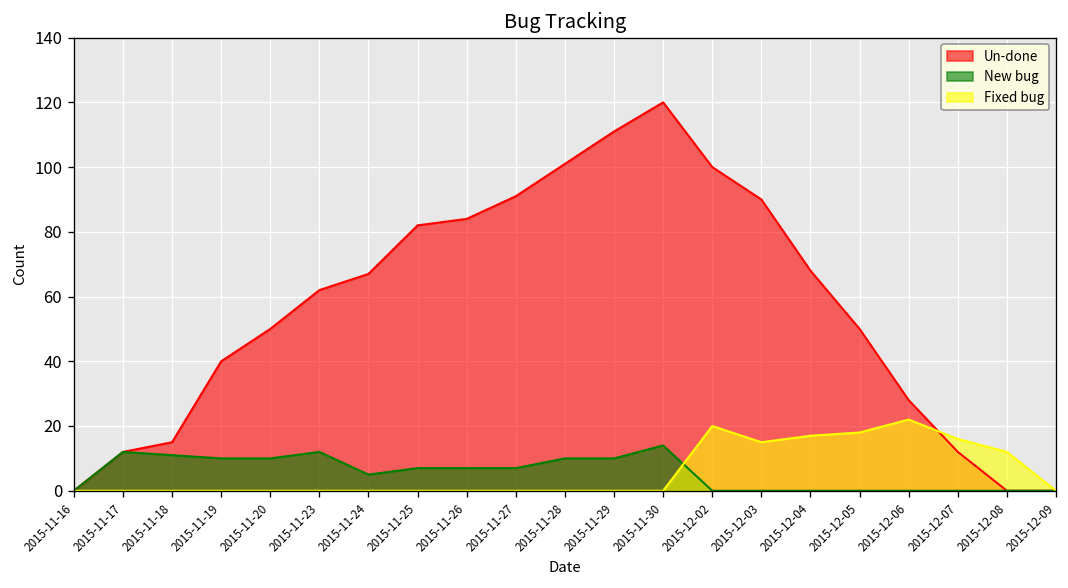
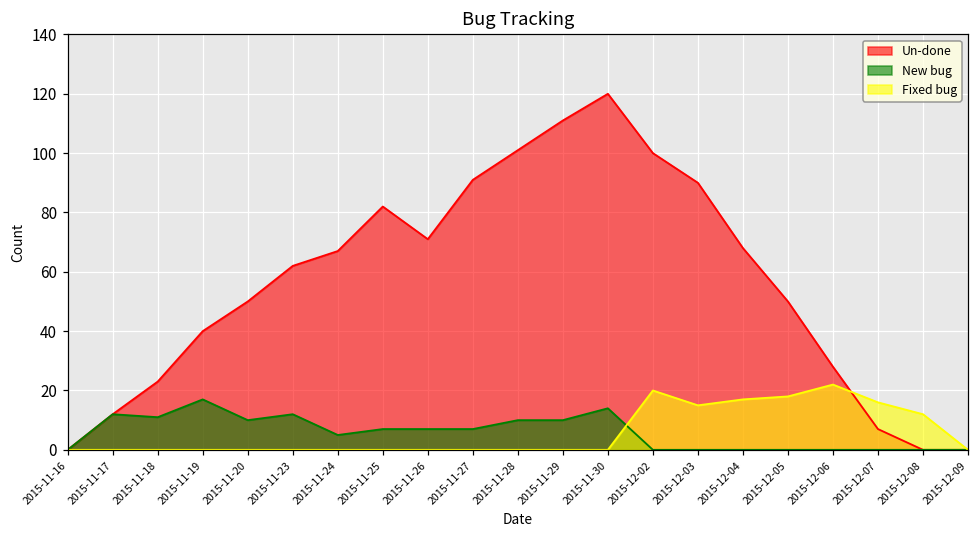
  {
    "Un-done": {
-     "2015-11-18": 15,
+     "2015-11-18": 23,
      "2015-11-19": 40,
      "2015-11-20": 50,
      "2015-11-23": 62,
      "2015-11-24": 67,
      "2015-11-25": 82,
-     "2015-11-26": 84,
+     "2015-11-26": 71,
      "2015-11-27": 91,
      "2015-11-28": 101,
      "2015-11-29": 111,
      "2015-11-30": 120,
      "2015-12-02": 100,
      "2015-12-03": 90,
      "2015-12-04": 68,
      "2015-12-05": 50,
      "2015-12-06": 28,
-     "2015-12-07": 12
+     "2015-12-07": 7
    },
    "New bug": {
      "2015-11-18": 11,
-     "2015-11-19": 10,
+     "2015-11-19": 17,
      "2015-11-20": 10,
      "2015-11-23": 12,
      "2015-11-24": 5,
      "2015-11-25": 7,
      "2015-11-26": 7,
      "2015-11-27": 7,
      "2015-11-28": 10,
      "2015-11-29": 10,
      "2015-11-30": 14,
      "2015-12-02": 0,
      "2015-12-03": 0,
      "2015-12-04": 0,
      "2015-12-05": 0,
      "2015-12-06": 0,
      "2015-12-07": 0
    },
    "Fixed bug": {
      "2015-11-17": 0,
      "2015-11-18": 0,
      "2015-11-19": 0,
      "2015-11-20": 0,
      "2015-11-23": 0,
      "2015-11-24": 0,
      "2015-11-25": 0,
      "2015-11-26": 0,
      "2015-11-27": 0,
      "2015-11-28": 0,
      "2015-11-29": 0,
      "2015-11-30": 0,
      "2015-12-02": 20,
      "2015-12-03": 15,
      "2015-12-04": 17,
      "2015-12-05": 18,
      "2015-12-06": 22,
      "2015-12-07": 16,
      "2015-12-08": 12
    }
  }
